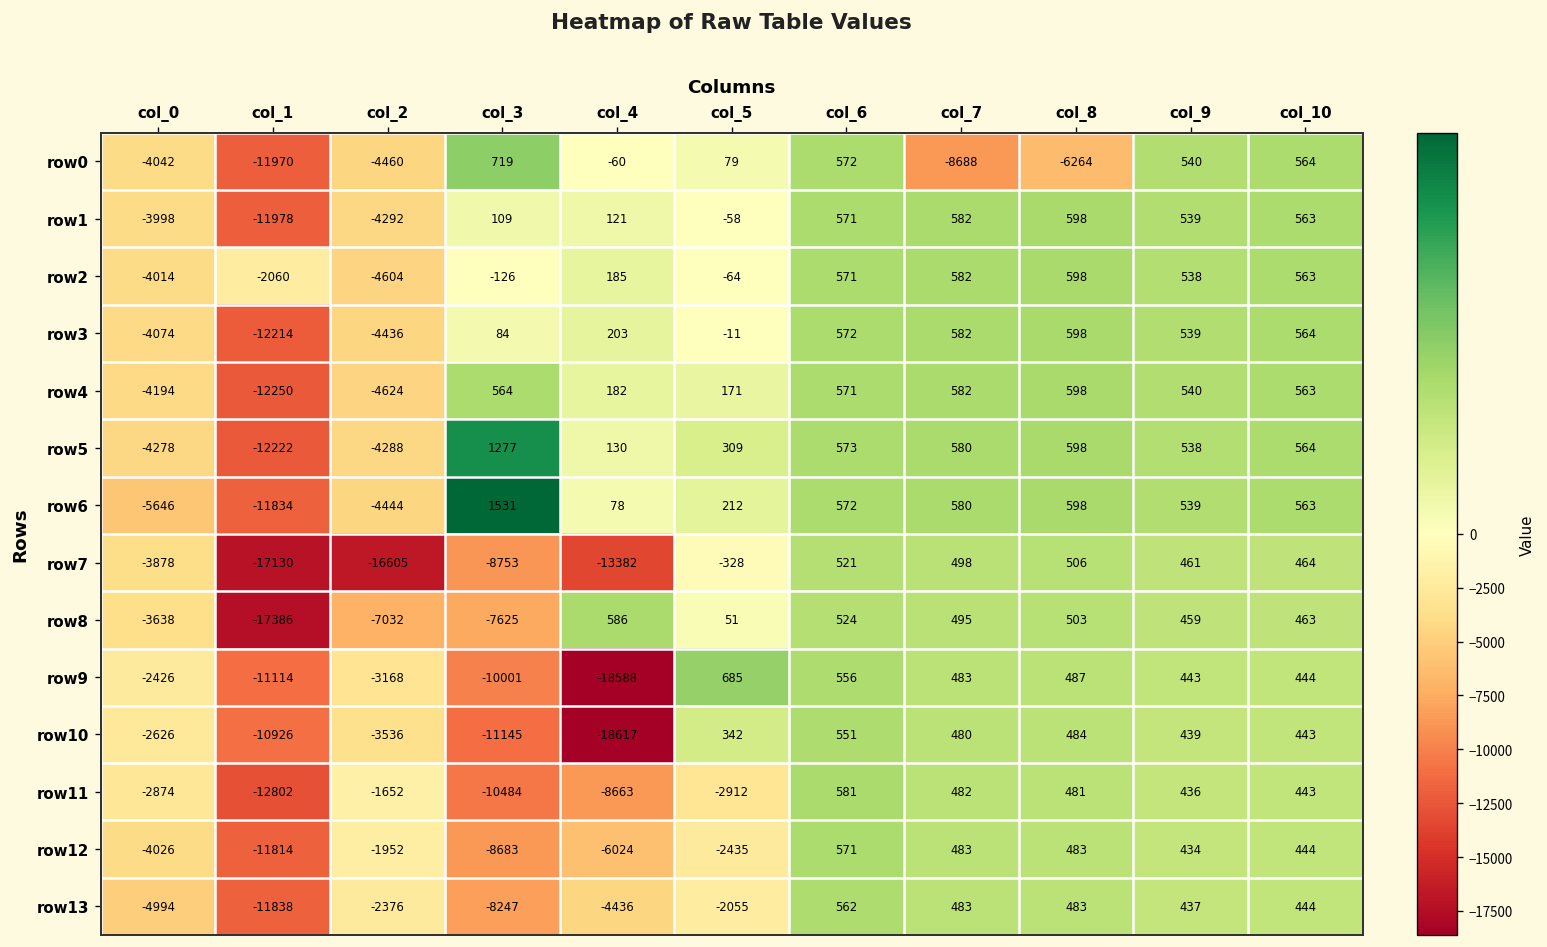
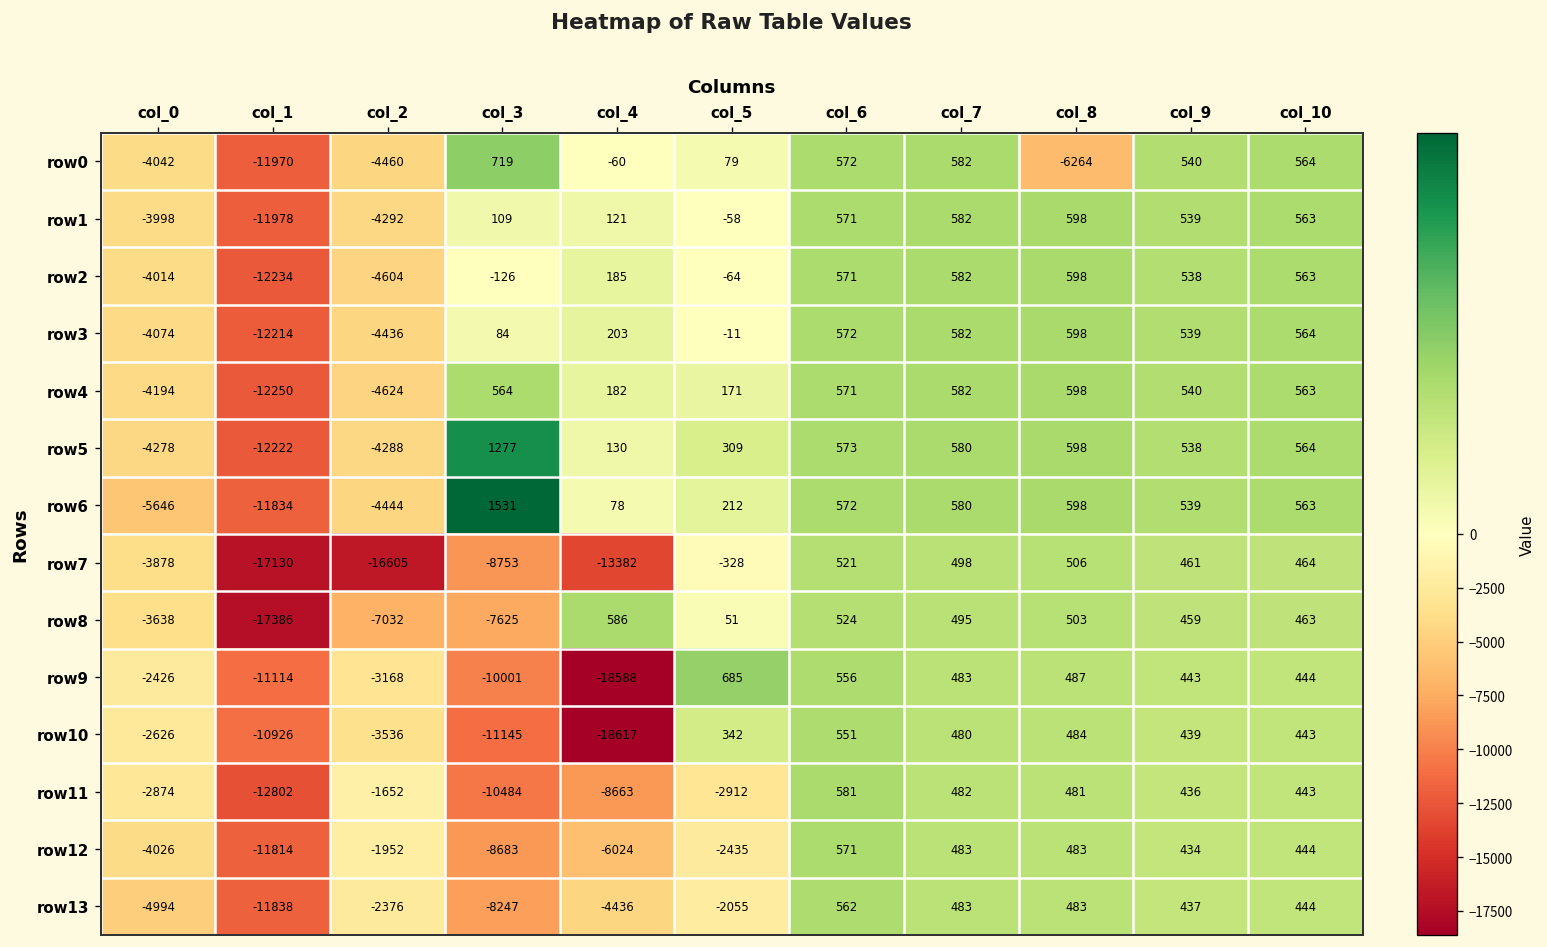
  {
    "row0": {
      "col_0": -4042,
      "col_1": -11970,
      "col_2": -4460,
      "col_3": 719,
      "col_4": -60,
      "col_5": 79,
      "col_6": 572,
-     "col_7": -8688,
+     "col_7": 582,
      "col_8": -6264,
      "col_9": 540,
      "col_10": 564
    },
    "row1": {
      "col_0": -3998,
      "col_1": -11978,
      "col_2": -4292,
      "col_3": 109,
      "col_4": 121,
      "col_5": -58,
      "col_6": 571,
      "col_7": 582,
      "col_8": 598,
      "col_9": 539,
      "col_10": 563
    },
    "row2": {
      "col_0": -4014,
-     "col_1": -2060,
+     "col_1": -12234,
      "col_2": -4604,
      "col_3": -126,
      "col_4": 185,
      "col_5": -64,
      "col_6": 571,
      "col_7": 582,
      "col_8": 598,
      "col_9": 538,
      "col_10": 563
    },
    "row3": {
      "col_0": -4074,
      "col_1": -12214,
      "col_2": -4436,
      "col_3": 84,
      "col_4": 203,
      "col_5": -11,
      "col_6": 572,
      "col_7": 582,
      "col_8": 598,
      "col_9": 539,
      "col_10": 564
    },
    "row4": {
      "col_0": -4194,
      "col_1": -12250,
      "col_2": -4624,
      "col_3": 564,
      "col_4": 182,
      "col_5": 171,
      "col_6": 571,
      "col_7": 582,
      "col_8": 598,
      "col_9": 540,
      "col_10": 563
    },
    "row5": {
      "col_0": -4278,
      "col_1": -12222,
      "col_2": -4288,
      "col_3": 1277,
      "col_4": 130,
      "col_5": 309,
      "col_6": 573,
      "col_7": 580,
      "col_8": 598,
      "col_9": 538,
      "col_10": 564
    },
    "row6": {
      "col_0": -5646,
      "col_1": -11834,
      "col_2": -4444,
      "col_3": 1531,
      "col_4": 78,
      "col_5": 212,
      "col_6": 572,
      "col_7": 580,
      "col_8": 598,
      "col_9": 539,
      "col_10": 563
    },
    "row7": {
      "col_0": -3878,
      "col_1": -17130,
      "col_2": -16605,
      "col_3": -8753,
      "col_4": -13382,
      "col_5": -328,
      "col_6": 521,
      "col_7": 498,
      "col_8": 506,
      "col_9": 461,
      "col_10": 464
    },
    "row8": {
      "col_0": -3638,
      "col_1": -17386,
      "col_2": -7032,
      "col_3": -7625,
      "col_4": 586,
      "col_5": 51,
      "col_6": 524,
      "col_7": 495,
      "col_8": 503,
      "col_9": 459,
      "col_10": 463
    },
    "row9": {
      "col_0": -2426,
      "col_1": -11114,
      "col_2": -3168,
      "col_3": -10001,
      "col_4": -18588,
      "col_5": 685,
      "col_6": 556,
      "col_7": 483,
      "col_8": 487,
      "col_9": 443,
      "col_10": 444
    },
    "row10": {
      "col_0": -2626,
      "col_1": -10926,
      "col_2": -3536,
      "col_3": -11145,
      "col_4": -18617,
      "col_5": 342,
      "col_6": 551,
      "col_7": 480,
      "col_8": 484,
      "col_9": 439,
      "col_10": 443
    },
    "row11": {
      "col_0": -2874,
      "col_1": -12802,
      "col_2": -1652,
      "col_3": -10484,
      "col_4": -8663,
      "col_5": -2912,
      "col_6": 581,
      "col_7": 482,
      "col_8": 481,
      "col_9": 436,
      "col_10": 443
    },
    "row12": {
      "col_0": -4026,
      "col_1": -11814,
      "col_2": -1952,
      "col_3": -8683,
      "col_4": -6024,
      "col_5": -2435,
      "col_6": 571,
      "col_7": 483,
      "col_8": 483,
      "col_9": 434,
      "col_10": 444
    },
    "row13": {
      "col_0": -4994,
      "col_1": -11838,
      "col_2": -2376,
      "col_3": -8247,
      "col_4": -4436,
      "col_5": -2055,
      "col_6": 562,
      "col_7": 483,
      "col_8": 483,
      "col_9": 437,
      "col_10": 444
    }
  }
